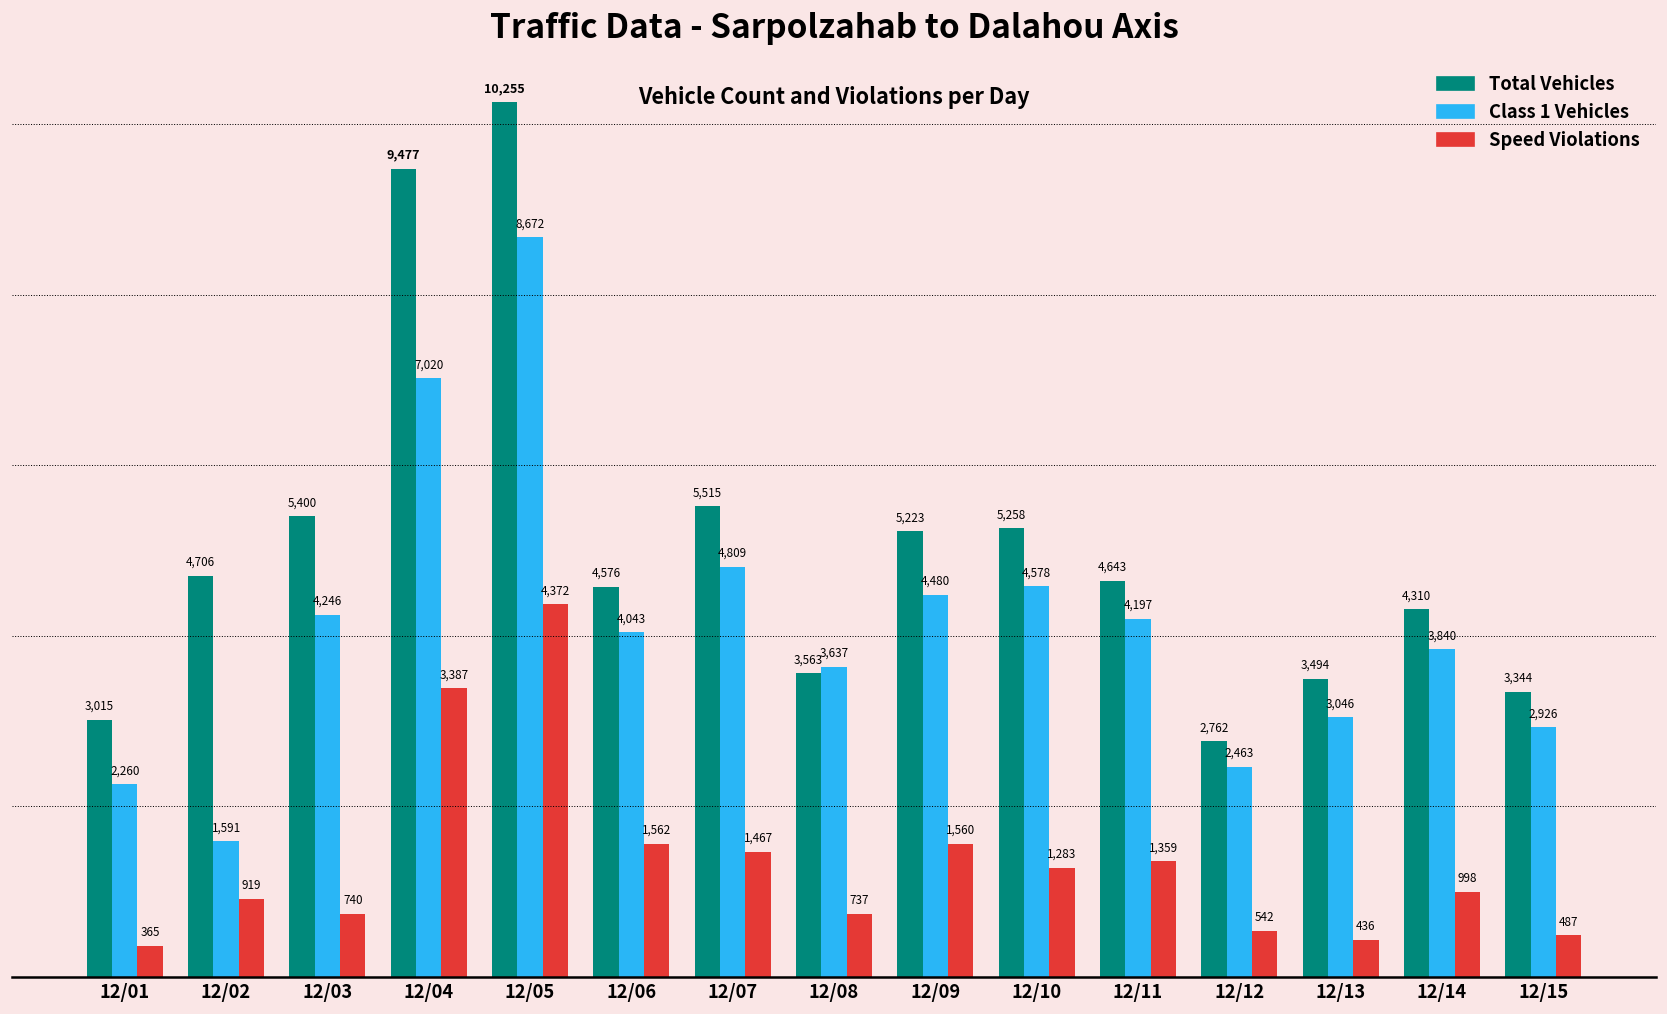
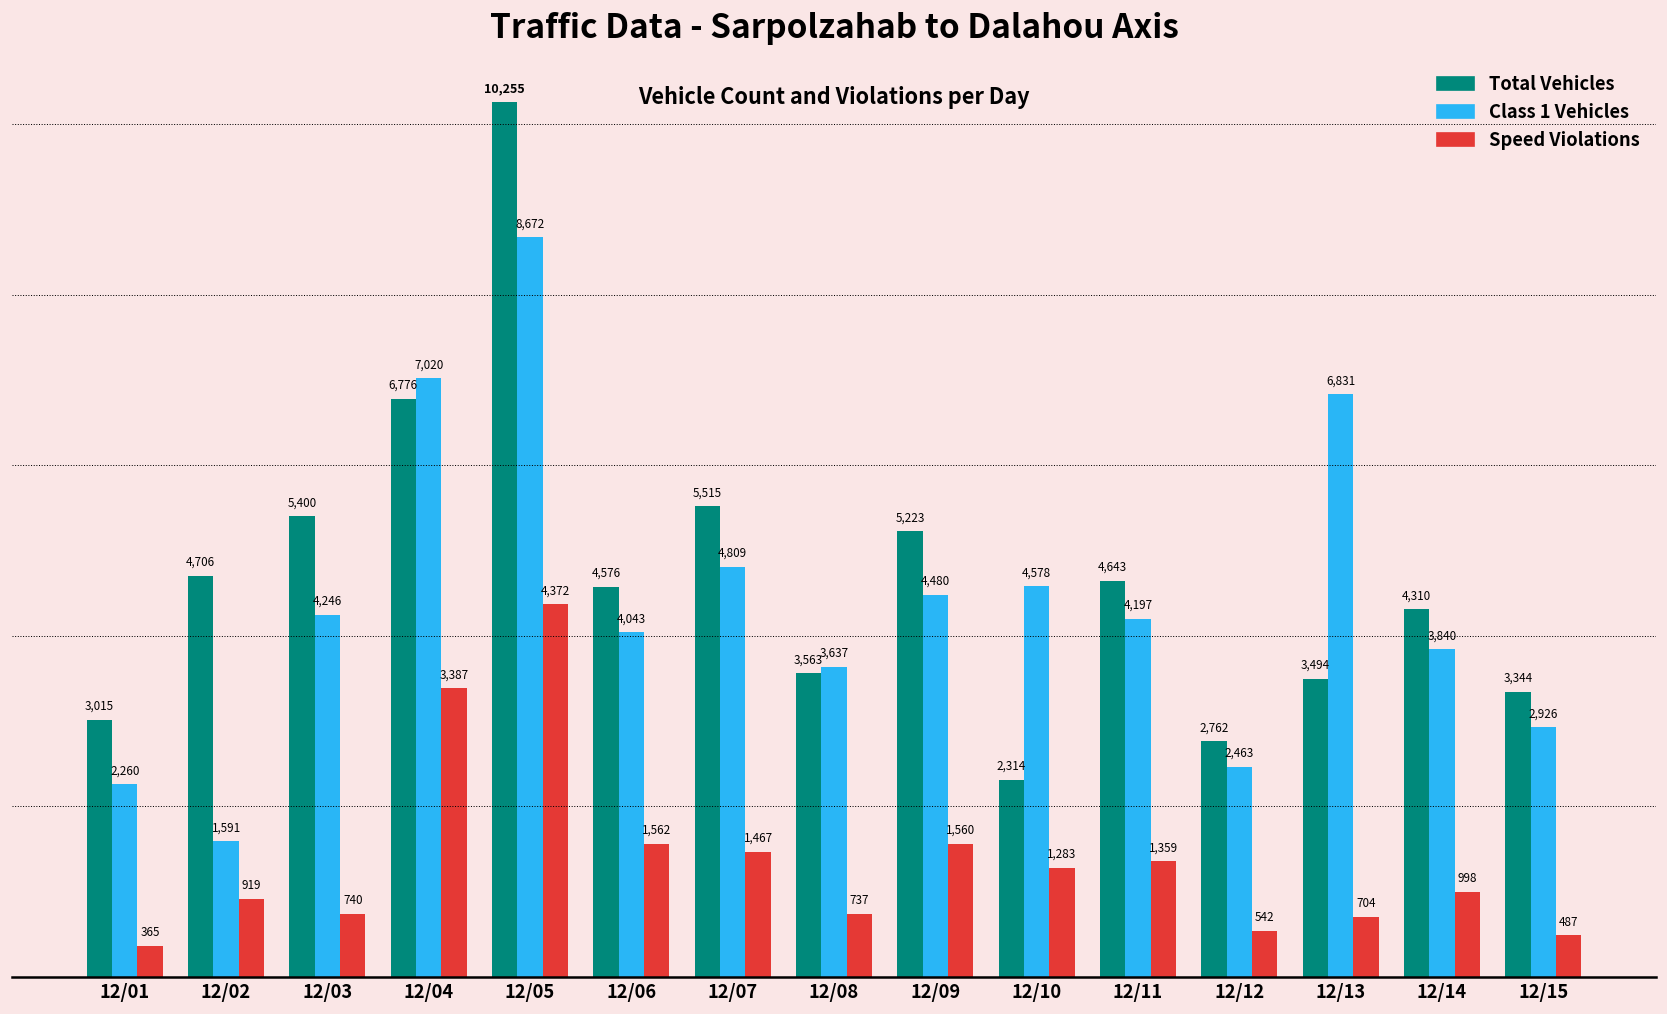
  {
    "Total Vehicles": {
      "12/01": "3,015",
      "12/02": "4,706",
      "12/03": "5,400",
-     "12/04": "9,477",
+     "12/04": "6,776",
      "12/05": "10,255",
      "12/06": "4,576",
      "12/07": "5,515",
      "12/08": "3,563",
      "12/09": "5,223",
-     "12/10": "5,258",
+     "12/10": "2,314",
      "12/11": "4,643",
      "12/12": "2,762",
      "12/13": "3,494",
      "12/14": "4,310",
      "12/15": "3,344"
    },
    "Class 1 Vehicles": {
      "12/01": "2,260",
      "12/02": "1,591",
      "12/03": "4,246",
      "12/04": "7,020",
      "12/05": "8,672",
      "12/06": "4,043",
      "12/07": "4,809",
      "12/08": "3,637",
      "12/09": "4,480",
      "12/10": "4,578",
      "12/11": "4,197",
      "12/12": "2,463",
-     "12/13": "3,046",
+     "12/13": "6,831",
      "12/14": "3,840",
      "12/15": "2,926"
    },
    "Speed Violations": {
      "12/01": "365",
      "12/02": "919",
      "12/03": "740",
      "12/04": "3,387",
      "12/05": "4,372",
      "12/06": "1,562",
      "12/07": "1,467",
      "12/08": "737",
      "12/09": "1,560",
      "12/10": "1,283",
      "12/11": "1,359",
      "12/12": "542",
-     "12/13": "436",
+     "12/13": "704",
      "12/14": "998",
      "12/15": "487"
    }
  }
